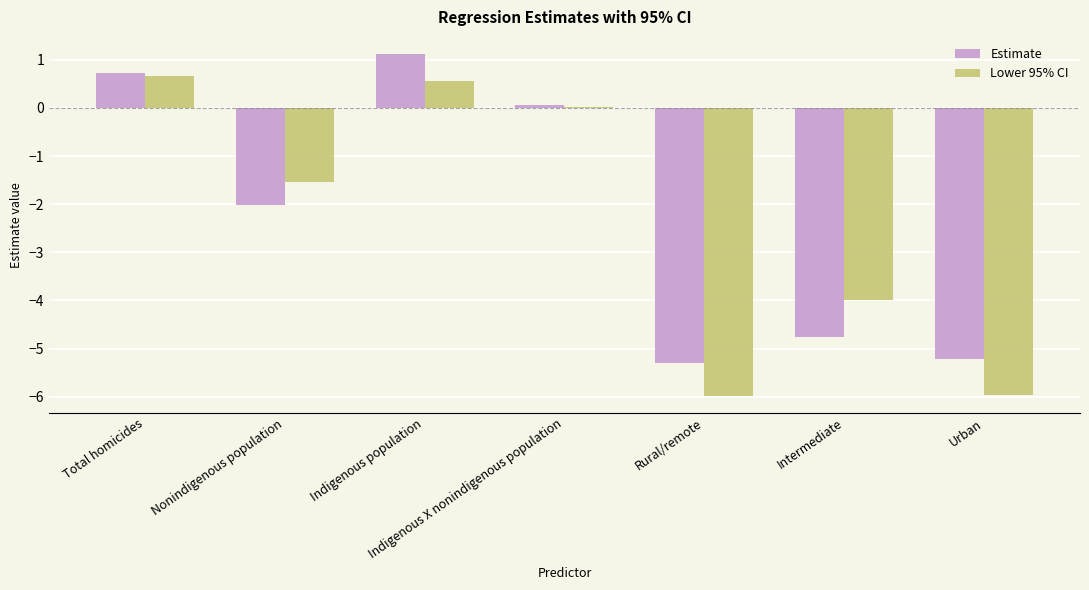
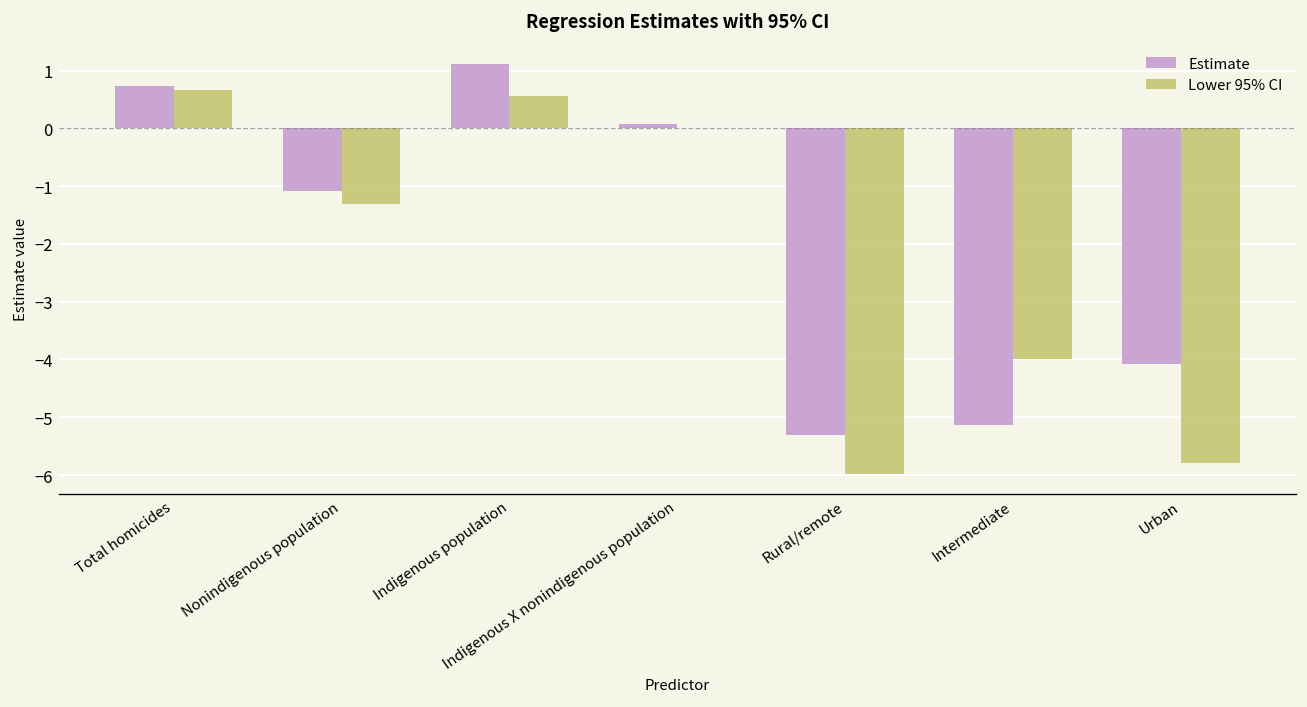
  {
    "Estimate": {
      "Total homicides": 0.7,
-     "Nonindigenous population": -2.0,
+     "Nonindigenous population": -1.1,
      "Indigenous population": 1.1,
      "Indigenous X nonindigenous population": 0.1,
      "Rural/remote": -5.3,
-     "Intermediate": -4.8,
-     "Urban": -5.2
+     "Intermediate": -5.1,
+     "Urban": -4.1
    },
    "Lower 95% CI": {
      "Total homicides": 0.7,
-     "Nonindigenous population": -1.6,
+     "Nonindigenous population": -1.3,
      "Indigenous population": 0.6,
      "Rural/remote": -6.0,
      "Intermediate": -4.0,
-     "Urban": -6.0
+     "Urban": -5.8
    }
  }
